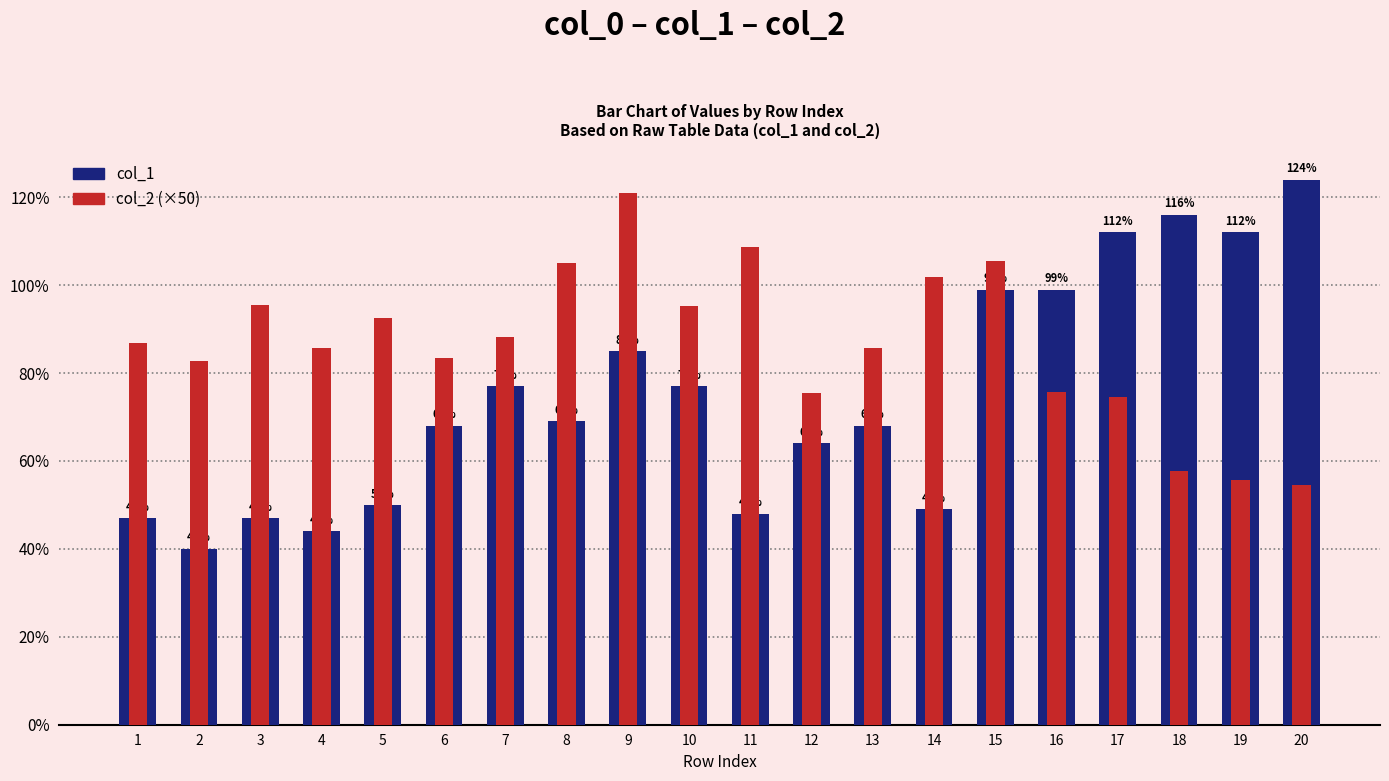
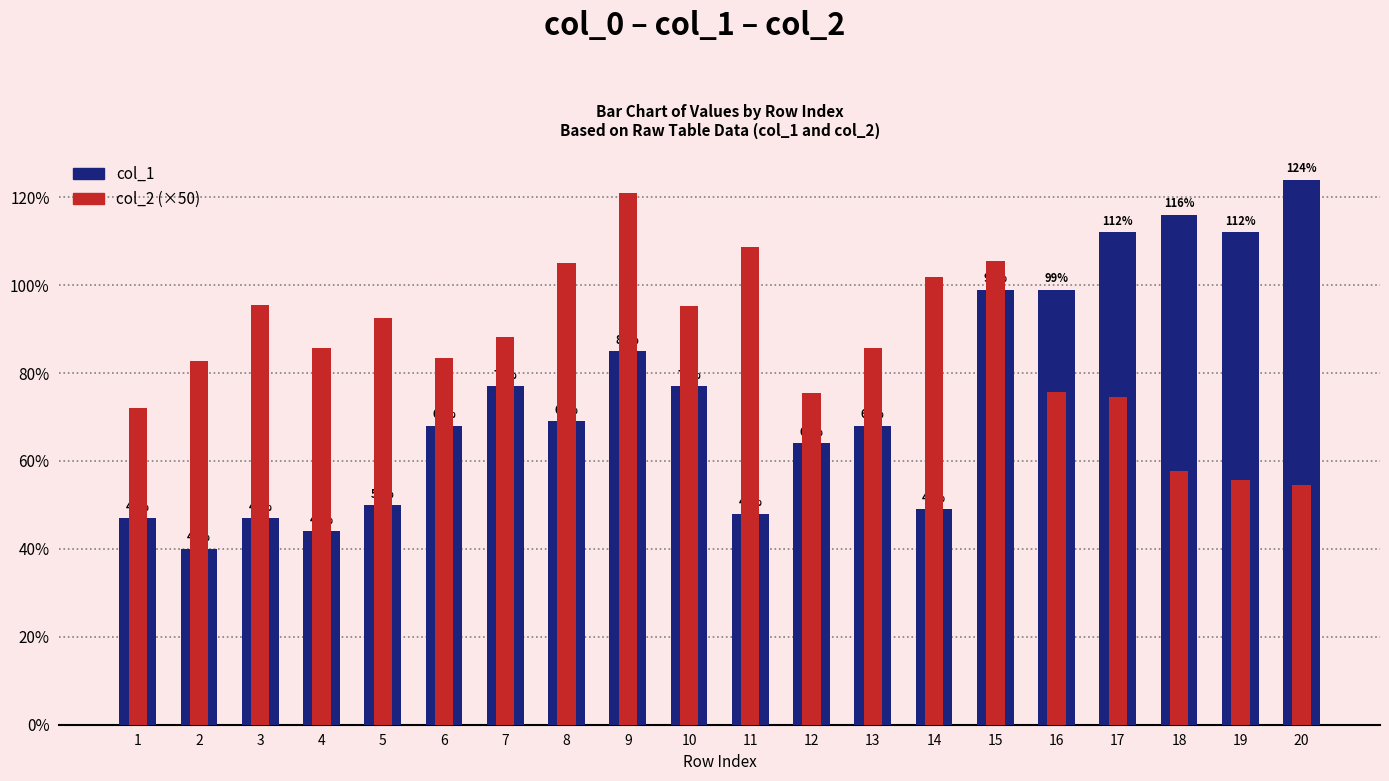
  {
    "col_1": {
      "16": "99%",
      "17": "112%",
      "18": "116%",
      "19": "112%",
      "20": "124%"
    },
    "col_2 (×50)": {
-     "1": "87%"
+     "1": "72%"
    }
  }
